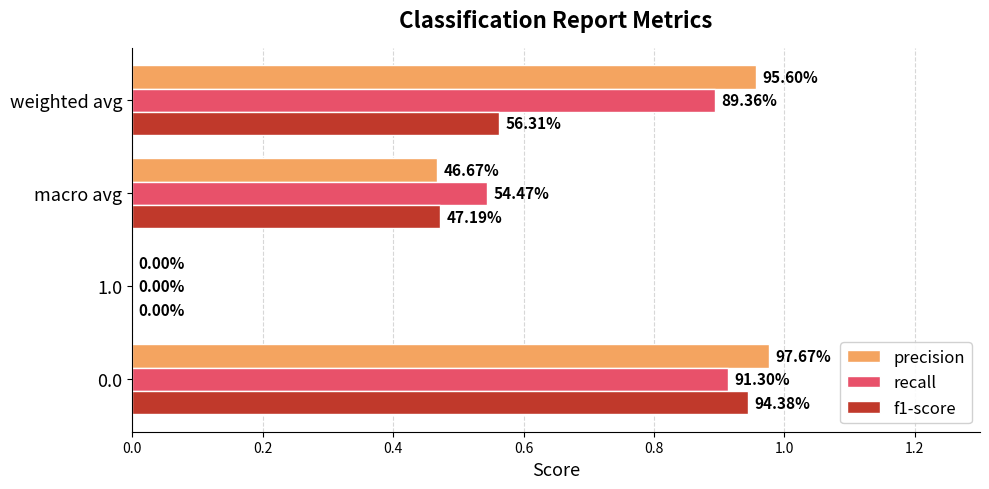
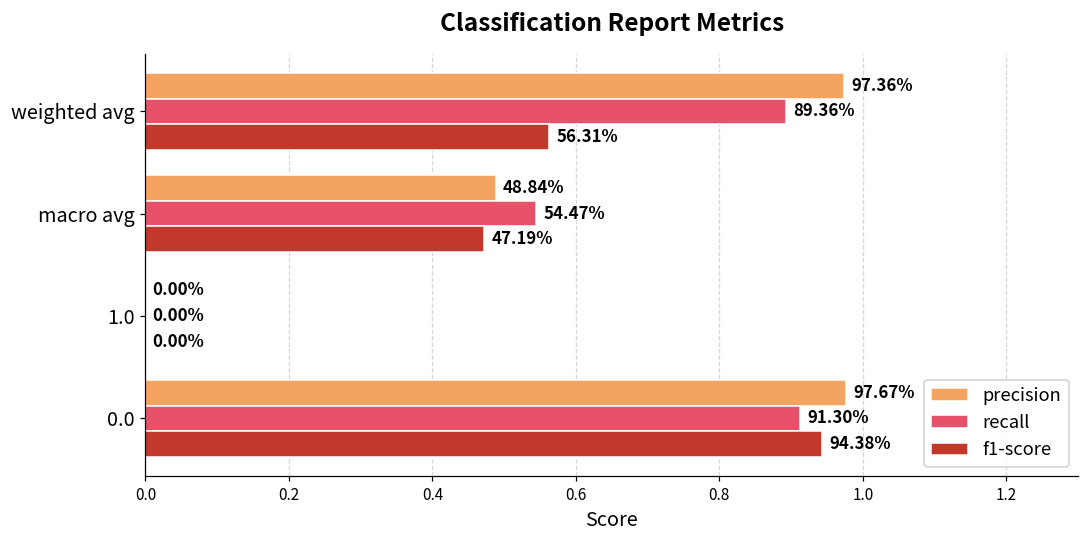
  {
    "precision": {
-     "weighted avg": "95.60%",
-     "macro avg": "46.67%",
+     "weighted avg": "97.36%",
+     "macro avg": "48.84%",
      "1.0": "0.00%",
      "0.0": "97.67%"
    },
    "recall": {
      "weighted avg": "89.36%",
      "macro avg": "54.47%",
      "1.0": "0.00%",
      "0.0": "91.30%"
    },
    "f1-score": {
      "weighted avg": "56.31%",
      "macro avg": "47.19%",
      "1.0": "0.00%",
      "0.0": "94.38%"
    }
  }
